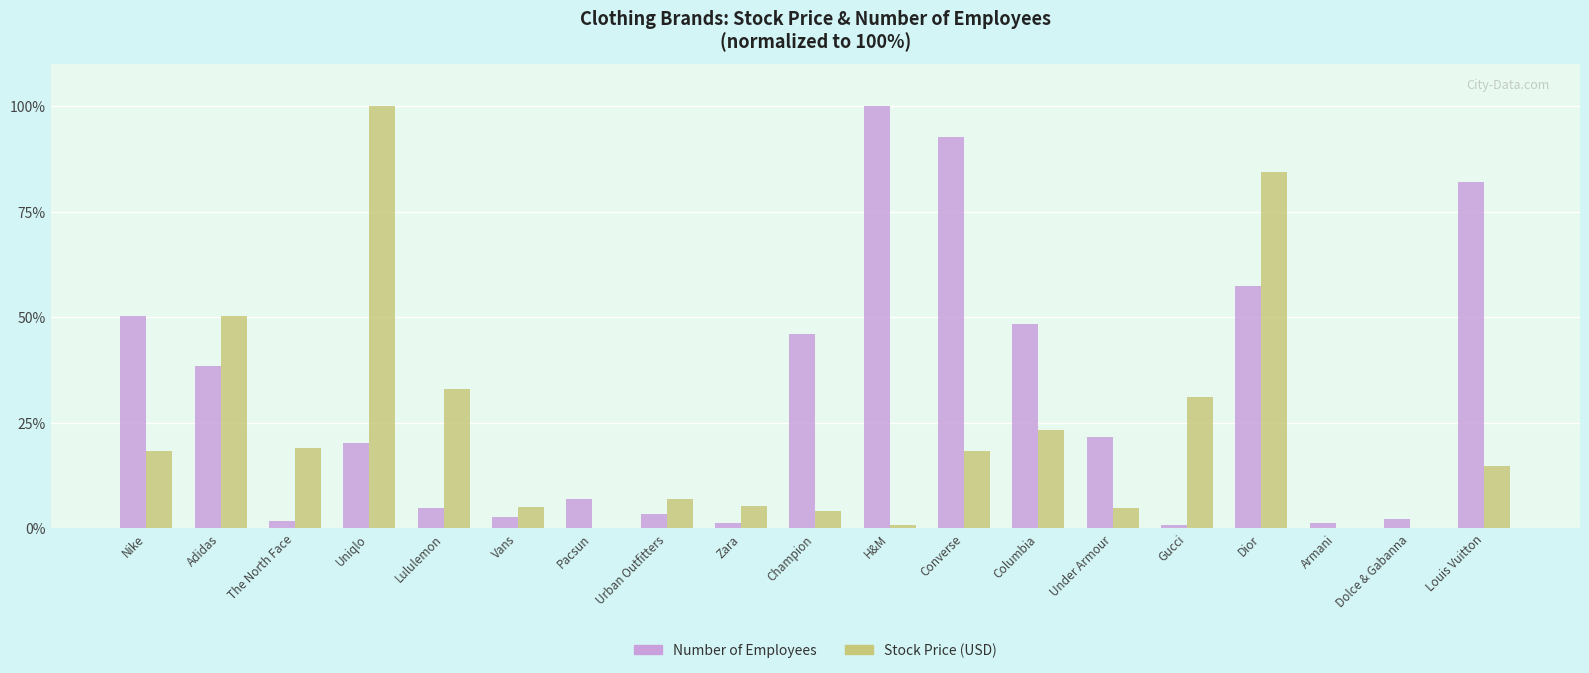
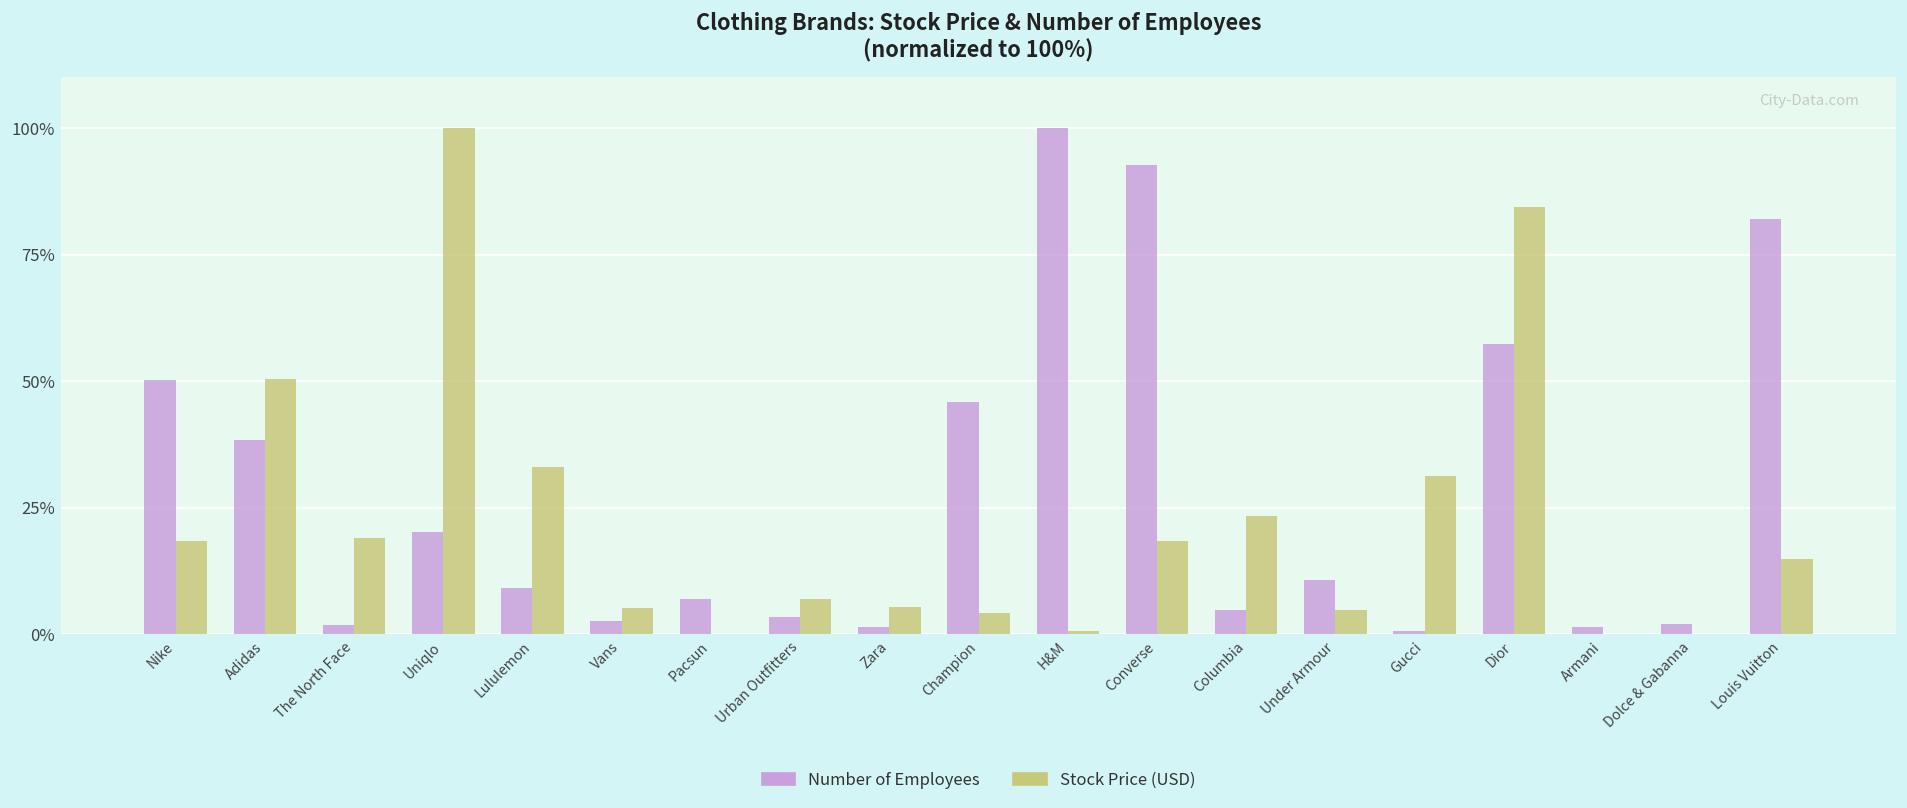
  {
    "Number of Employees": {
      "Nike": "50%",
      "Adidas": "38%",
      "The North Face": "2%",
      "Uniqlo": "20%",
-     "Lululemon": "5%",
+     "Lululemon": "9%",
      "Vans": "3%",
      "Pacsun": "7%",
      "Urban Outfitters": "3%",
      "Zara": "1%",
      "Champion": "46%",
      "H&M": "100%",
      "Converse": "93%",
-     "Columbia": "48%",
-     "Under Armour": "22%",
+     "Columbia": "5%",
+     "Under Armour": "11%",
      "Gucci": "1%",
      "Dior": "57%",
      "Armani": "1%",
      "Dolce & Gabanna": "2%",
      "Louis Vuitton": "82%"
    },
    "Stock Price (USD)": {
      "Nike": "18%",
      "Adidas": "50%",
      "The North Face": "19%",
      "Uniqlo": "100%",
      "Lululemon": "33%",
      "Vans": "5%",
      "Urban Outfitters": "7%",
      "Zara": "5%",
      "Champion": "4%",
      "H&M": "1%",
      "Converse": "18%",
      "Columbia": "23%",
      "Under Armour": "5%",
      "Gucci": "31%",
      "Dior": "84%",
      "Armani": "0%",
      "Dolce & Gabanna": "0%",
      "Louis Vuitton": "15%"
    }
  }
